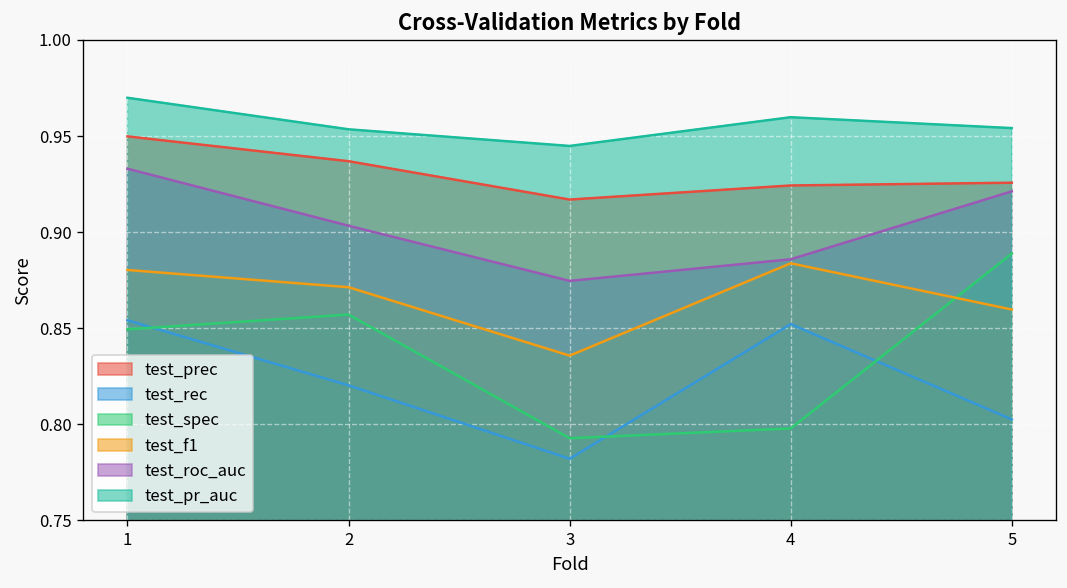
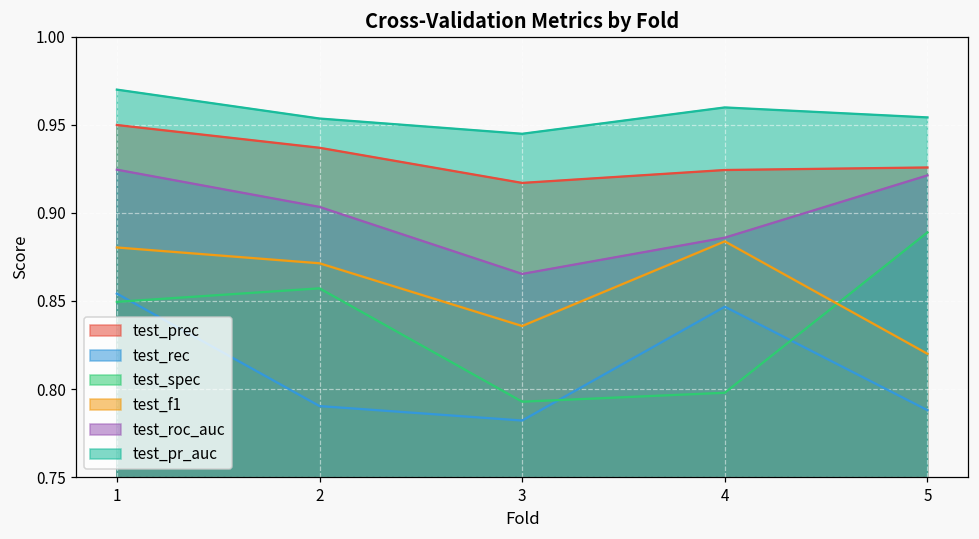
  {
    "test_prec": {
      "1": 0.950,
      "2": 0.937,
      "3": 0.917,
      "4": 0.924,
      "5": 0.926
    },
    "test_rec": {
      "1": 0.854,
-     "2": 0.820,
+     "2": 0.790,
      "3": 0.782,
-     "4": 0.852,
-     "5": 0.803
+     "4": 0.847,
+     "5": 0.788
    },
    "test_f1": {
      "1": 0.880,
      "2": 0.871,
      "3": 0.836,
      "4": 0.884,
-     "5": 0.860
+     "5": 0.820
    },
    "test_roc_auc": {
-     "1": 0.933,
+     "1": 0.924,
      "2": 0.903,
-     "3": 0.875,
+     "3": 0.865,
      "4": 0.886,
      "5": 0.921
    }
  }
